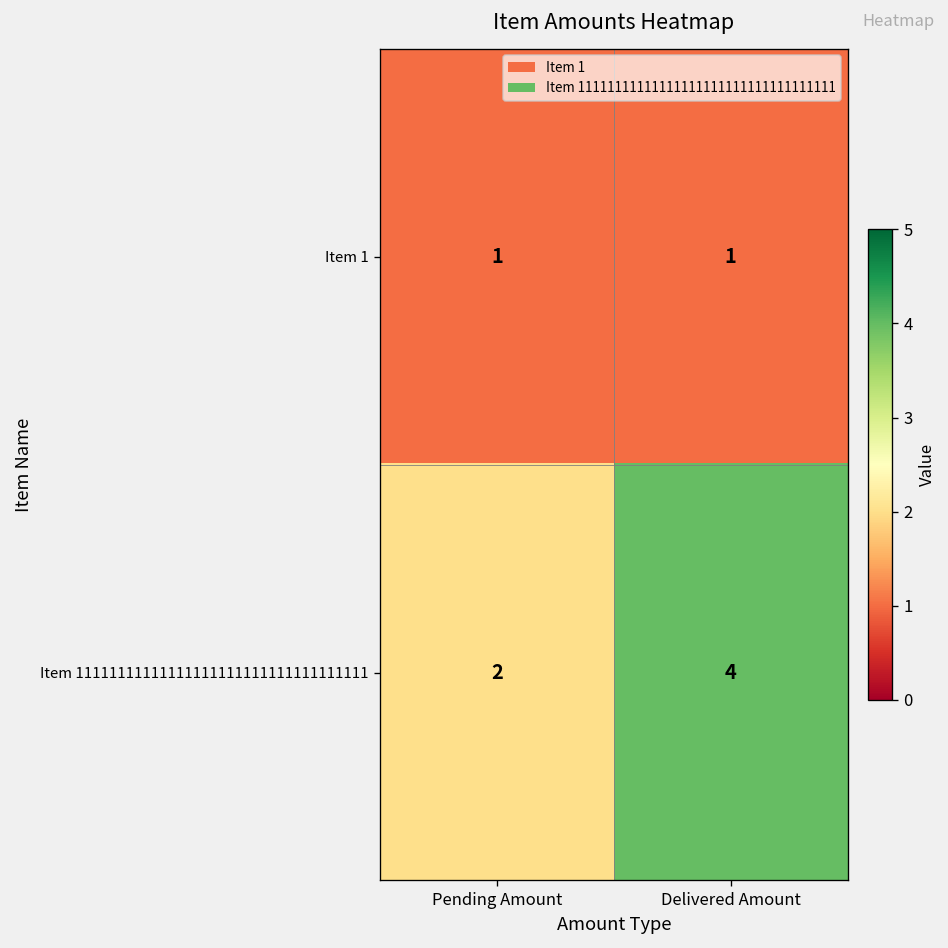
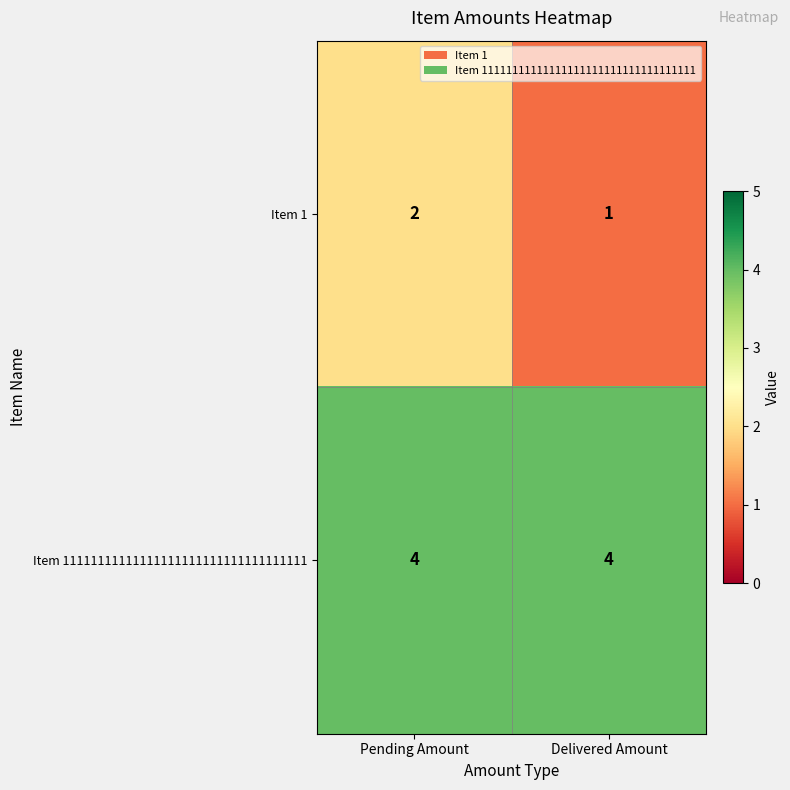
  {
    "Item 1": {
-     "Pending Amount": 1,
+     "Pending Amount": 2,
      "Delivered Amount": 1
    },
    "Item 11111111111111111111111111111111111": {
-     "Pending Amount": 2,
+     "Pending Amount": 4,
      "Delivered Amount": 4
    }
  }
